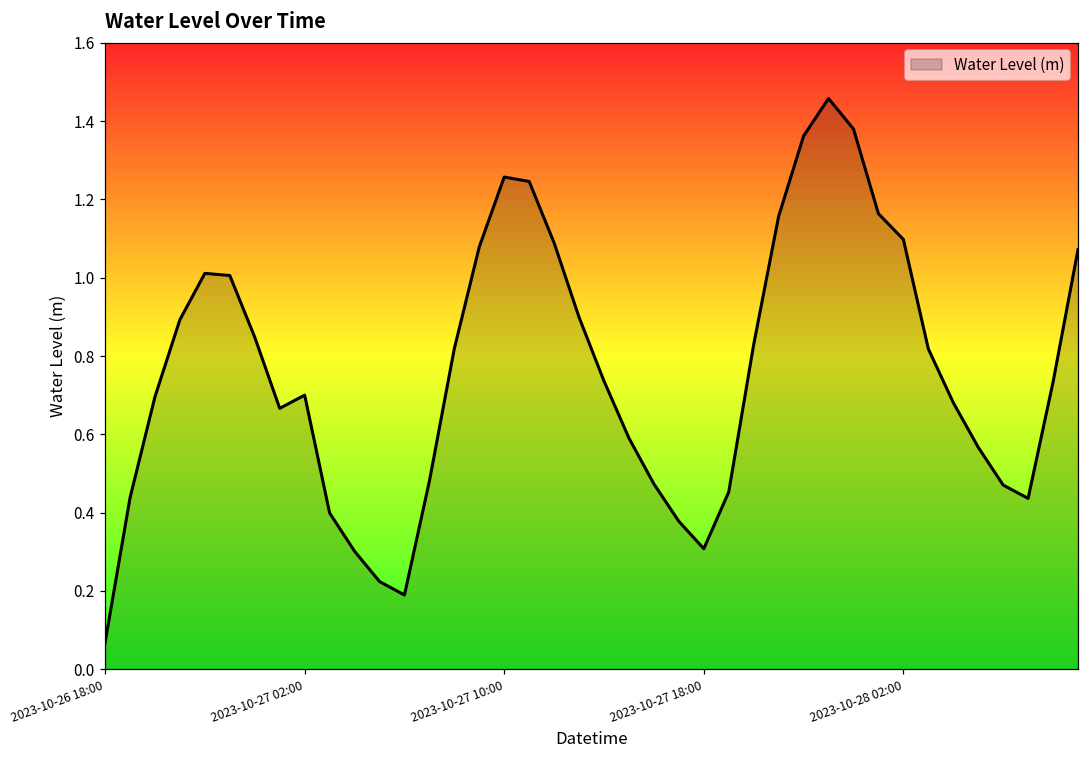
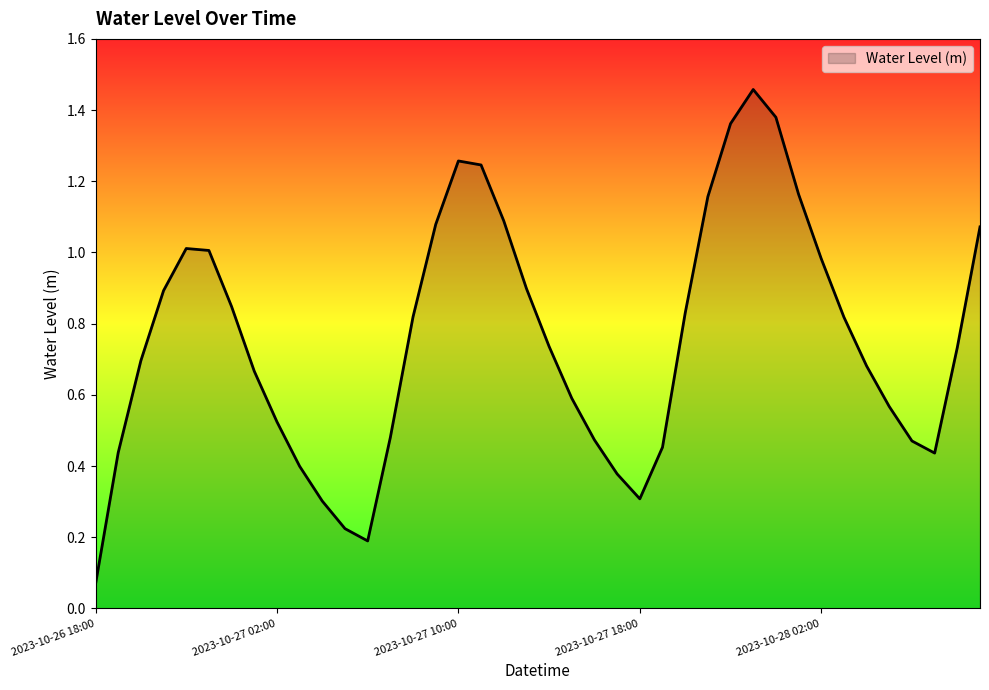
  {
    "2023-10-26 18:00": 0.07,
-   "2023-10-27 02:00": 0.70,
+   "2023-10-27 02:00": 0.52,
    "2023-10-27 10:00": 1.26,
    "2023-10-27 18:00": 0.31,
-   "2023-10-28 02:00": 1.10
+   "2023-10-28 02:00": 0.98
  }
